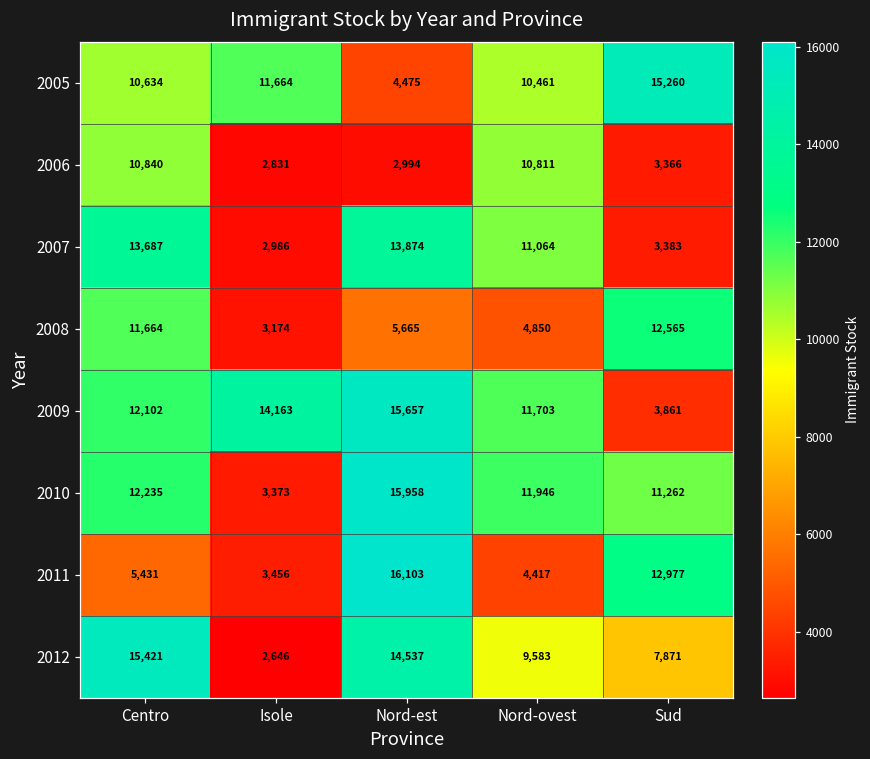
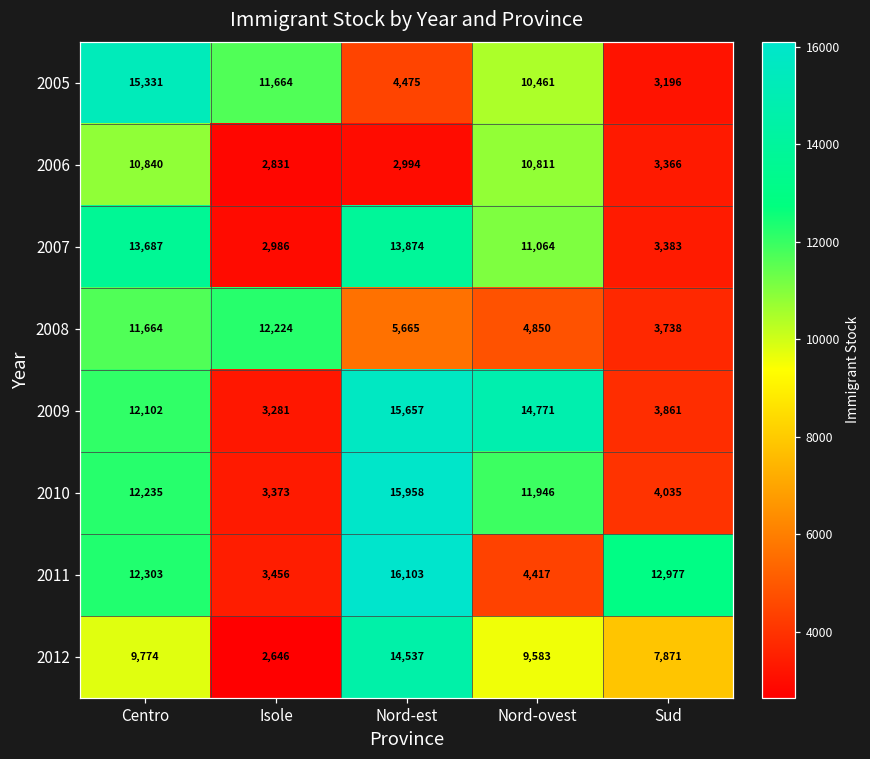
  {
    "2005": {
-     "Centro": "10,634",
+     "Centro": "15,331",
      "Isole": "11,664",
      "Nord-est": "4,475",
      "Nord-ovest": "10,461",
-     "Sud": "15,260"
+     "Sud": "3,196"
    },
    "2006": {
      "Centro": "10,840",
      "Isole": "2,831",
      "Nord-est": "2,994",
      "Nord-ovest": "10,811",
      "Sud": "3,366"
    },
    "2007": {
      "Centro": "13,687",
      "Isole": "2,986",
      "Nord-est": "13,874",
      "Nord-ovest": "11,064",
      "Sud": "3,383"
    },
    "2008": {
      "Centro": "11,664",
-     "Isole": "3,174",
+     "Isole": "12,224",
      "Nord-est": "5,665",
      "Nord-ovest": "4,850",
-     "Sud": "12,565"
+     "Sud": "3,738"
    },
    "2009": {
      "Centro": "12,102",
-     "Isole": "14,163",
+     "Isole": "3,281",
      "Nord-est": "15,657",
-     "Nord-ovest": "11,703",
+     "Nord-ovest": "14,771",
      "Sud": "3,861"
    },
    "2010": {
      "Centro": "12,235",
      "Isole": "3,373",
      "Nord-est": "15,958",
      "Nord-ovest": "11,946",
-     "Sud": "11,262"
+     "Sud": "4,035"
    },
    "2011": {
-     "Centro": "5,431",
+     "Centro": "12,303",
      "Isole": "3,456",
      "Nord-est": "16,103",
      "Nord-ovest": "4,417",
      "Sud": "12,977"
    },
    "2012": {
-     "Centro": "15,421",
+     "Centro": "9,774",
      "Isole": "2,646",
      "Nord-est": "14,537",
      "Nord-ovest": "9,583",
      "Sud": "7,871"
    }
  }
